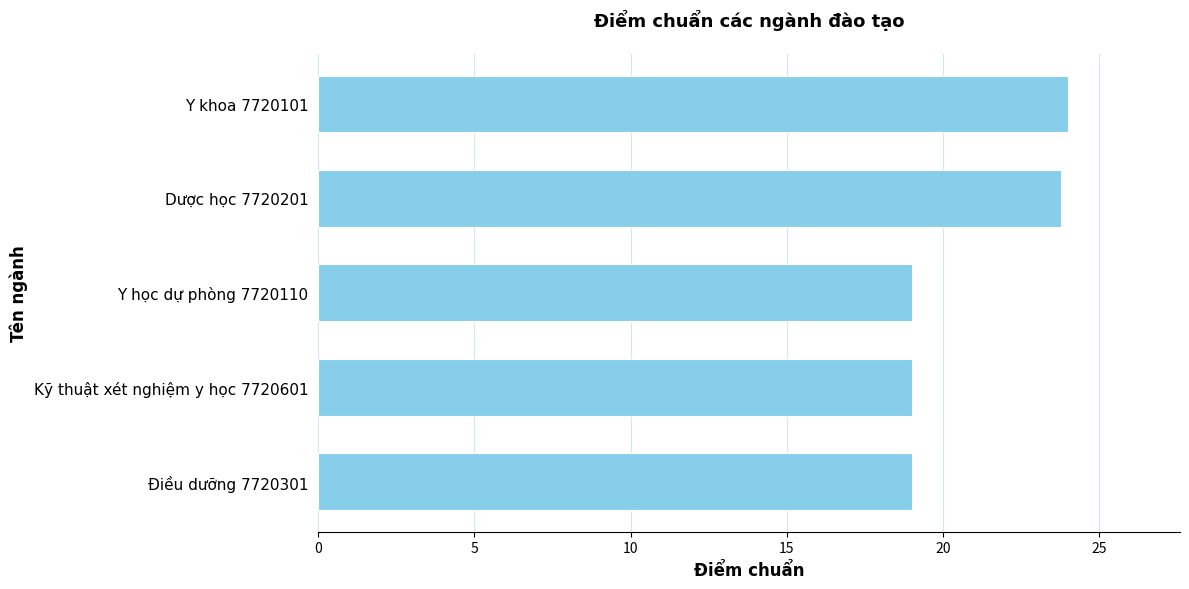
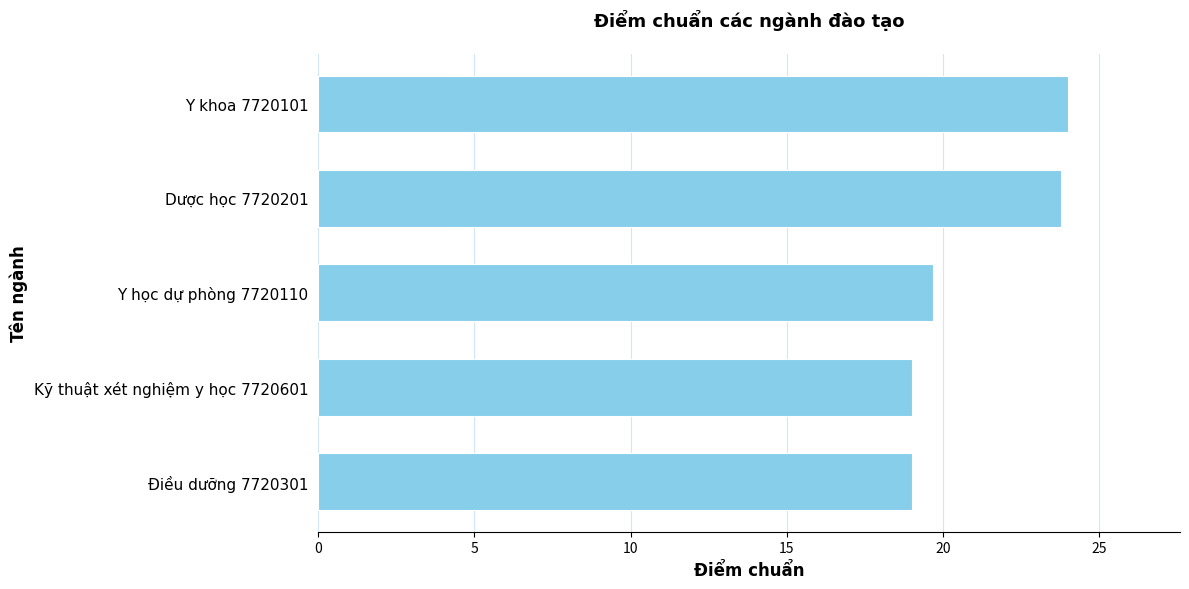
  {
    "Y khoa 7720101": 24.0,
    "Dược học 7720201": 23.8,
-   "Y học dự phòng 7720110": 19.0,
+   "Y học dự phòng 7720110": 19.7,
    "Kỹ thuật xét nghiệm y học 7720601": 19.0,
    "Điều dưỡng 7720301": 19.0
  }
